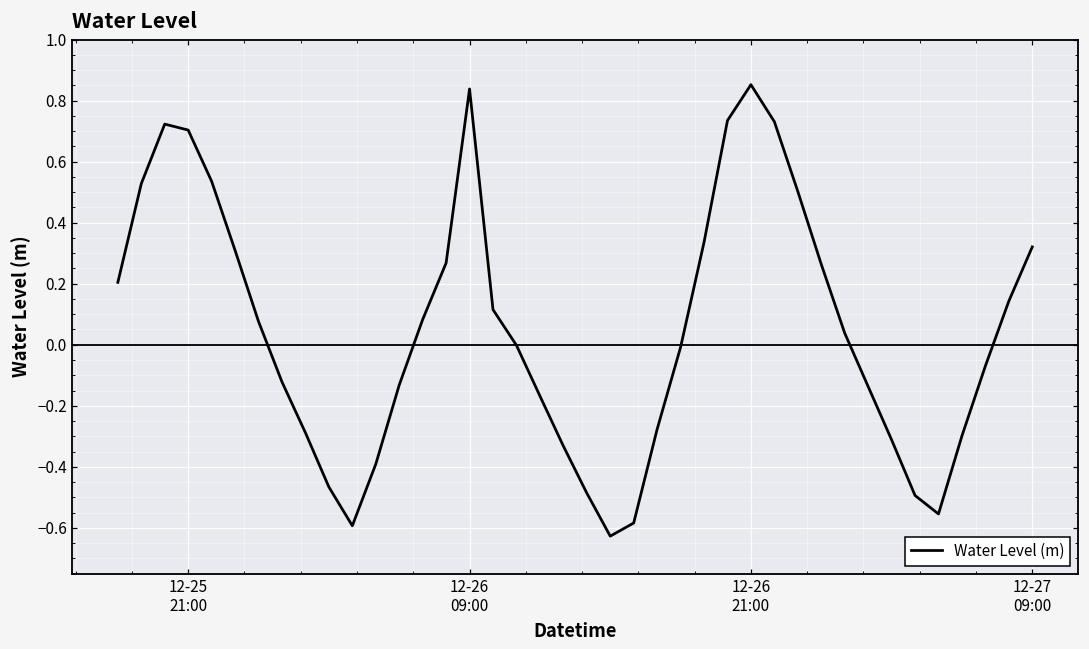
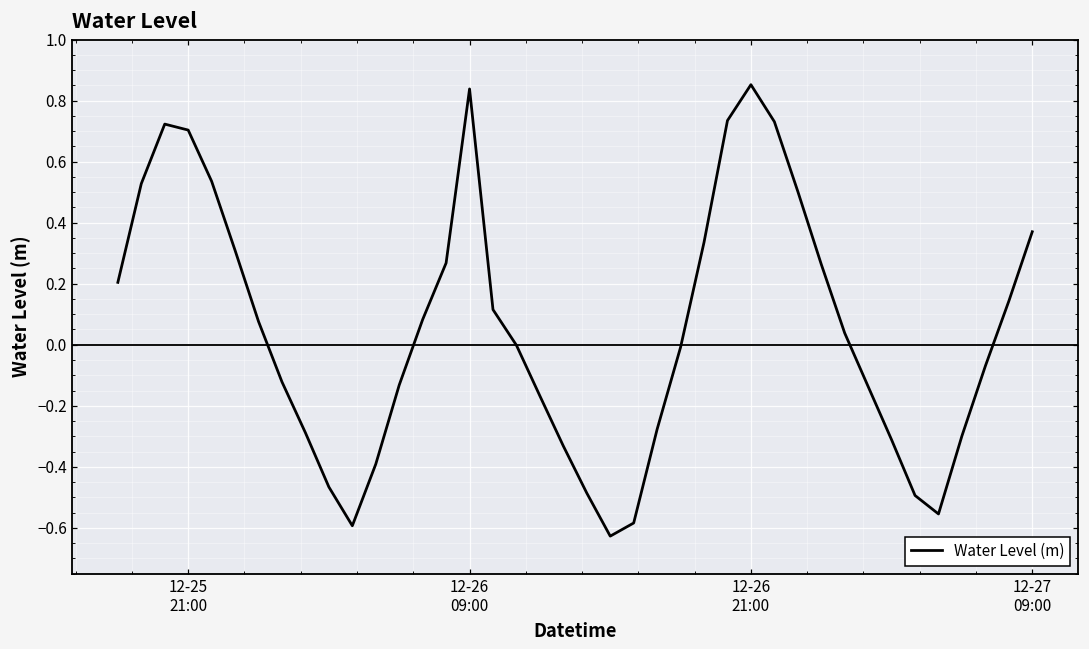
  {
    "12-25 21:00": 0.70,
    "12-26 09:00": 0.84,
    "12-26 21:00": 0.85,
-   "12-27 09:00": 0.32
+   "12-27 09:00": 0.37
  }
